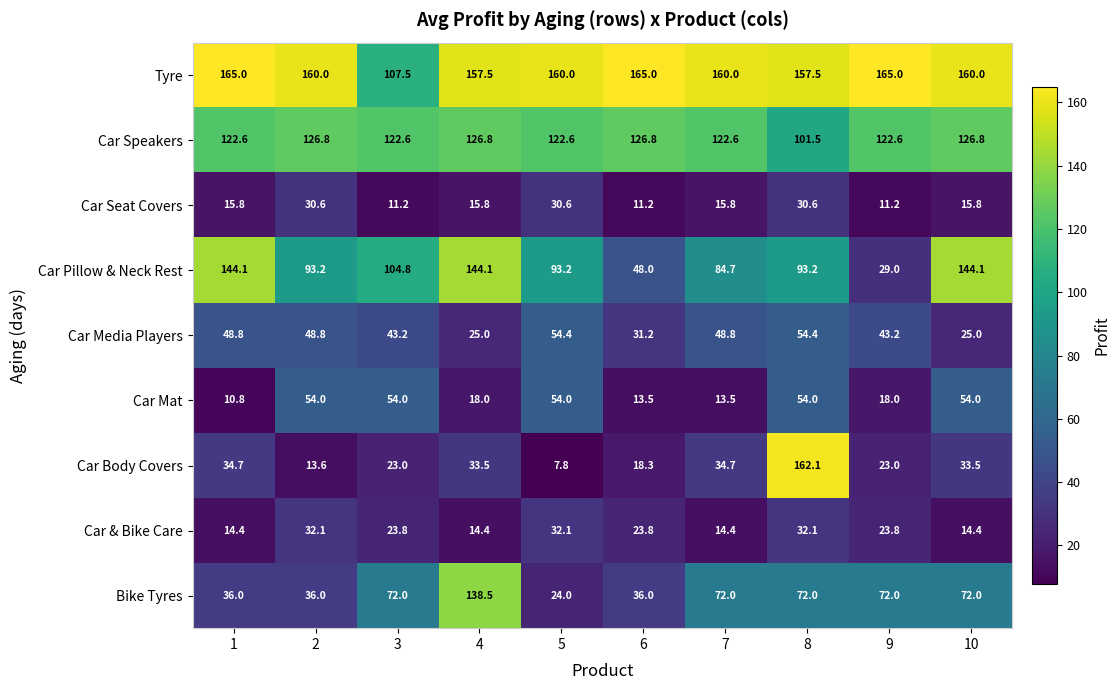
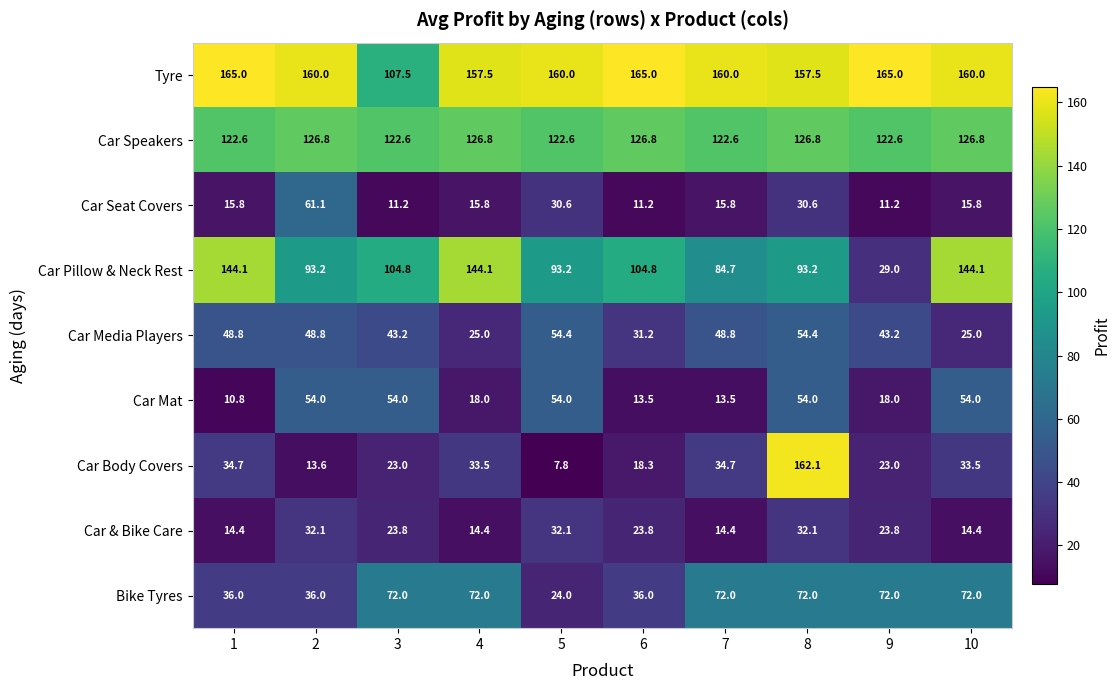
  {
    "Tyre": {
      "1": 165.0,
      "2": 160.0,
      "3": 107.5,
      "4": 157.5,
      "5": 160.0,
      "6": 165.0,
      "7": 160.0,
      "8": 157.5,
      "9": 165.0,
      "10": 160.0
    },
    "Car Speakers": {
      "1": 122.6,
      "2": 126.8,
      "3": 122.6,
      "4": 126.8,
      "5": 122.6,
      "6": 126.8,
      "7": 122.6,
-     "8": 101.5,
+     "8": 126.8,
      "9": 122.6,
      "10": 126.8
    },
    "Car Seat Covers": {
      "1": 15.8,
-     "2": 30.6,
+     "2": 61.1,
      "3": 11.2,
      "4": 15.8,
      "5": 30.6,
      "6": 11.2,
      "7": 15.8,
      "8": 30.6,
      "9": 11.2,
      "10": 15.8
    },
    "Car Pillow & Neck Rest": {
      "1": 144.1,
      "2": 93.2,
      "3": 104.8,
      "4": 144.1,
      "5": 93.2,
-     "6": 48.0,
+     "6": 104.8,
      "7": 84.7,
      "8": 93.2,
      "9": 29.0,
      "10": 144.1
    },
    "Car Media Players": {
      "1": 48.8,
      "2": 48.8,
      "3": 43.2,
      "4": 25.0,
      "5": 54.4,
      "6": 31.2,
      "7": 48.8,
      "8": 54.4,
      "9": 43.2,
      "10": 25.0
    },
    "Car Mat": {
      "1": 10.8,
      "2": 54.0,
      "3": 54.0,
      "4": 18.0,
      "5": 54.0,
      "6": 13.5,
      "7": 13.5,
      "8": 54.0,
      "9": 18.0,
      "10": 54.0
    },
    "Car Body Covers": {
      "1": 34.7,
      "2": 13.6,
      "3": 23.0,
      "4": 33.5,
      "5": 7.8,
      "6": 18.3,
      "7": 34.7,
      "8": 162.1,
      "9": 23.0,
      "10": 33.5
    },
    "Car & Bike Care": {
      "1": 14.4,
      "2": 32.1,
      "3": 23.8,
      "4": 14.4,
      "5": 32.1,
      "6": 23.8,
      "7": 14.4,
      "8": 32.1,
      "9": 23.8,
      "10": 14.4
    },
    "Bike Tyres": {
      "1": 36.0,
      "2": 36.0,
      "3": 72.0,
-     "4": 138.5,
+     "4": 72.0,
      "5": 24.0,
      "6": 36.0,
      "7": 72.0,
      "8": 72.0,
      "9": 72.0,
      "10": 72.0
    }
  }
